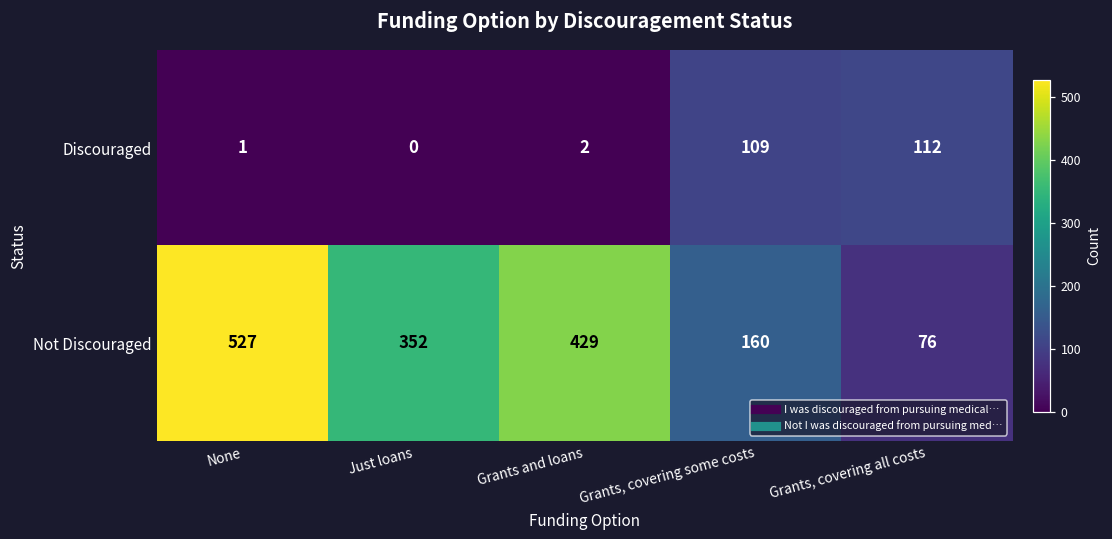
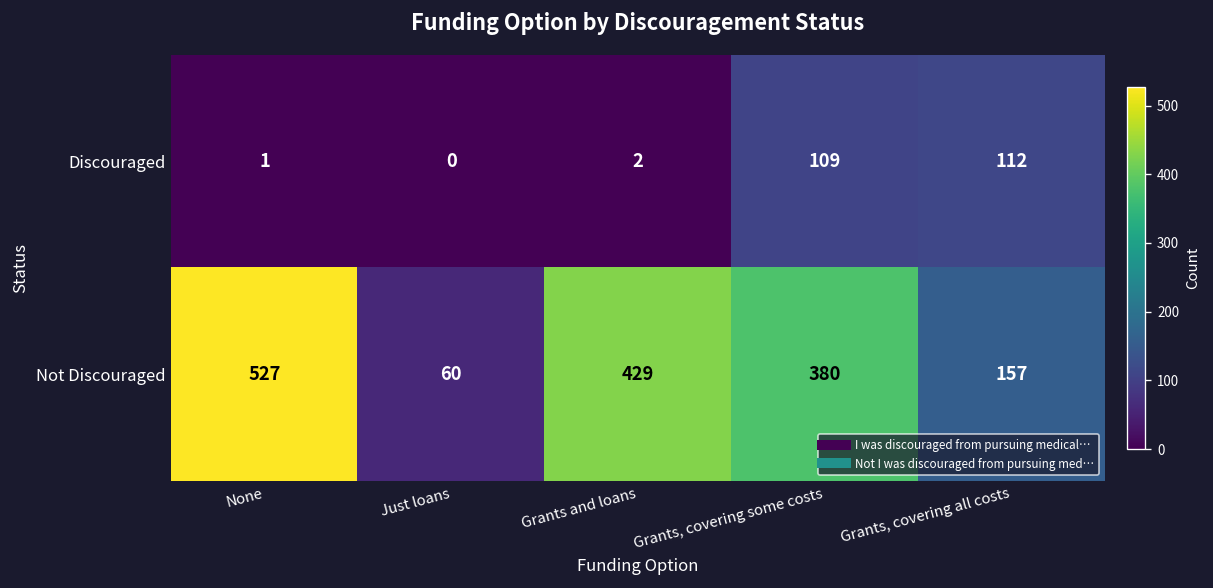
  {
    "Discouraged": {
      "None": 1,
      "Just loans": 0,
      "Grants and loans": 2,
      "Grants, covering some costs": 109,
      "Grants, covering all costs": 112
    },
    "Not Discouraged": {
      "None": 527,
-     "Just loans": 352,
+     "Just loans": 60,
      "Grants and loans": 429,
-     "Grants, covering some costs": 160,
-     "Grants, covering all costs": 76
+     "Grants, covering some costs": 380,
+     "Grants, covering all costs": 157
    }
  }
